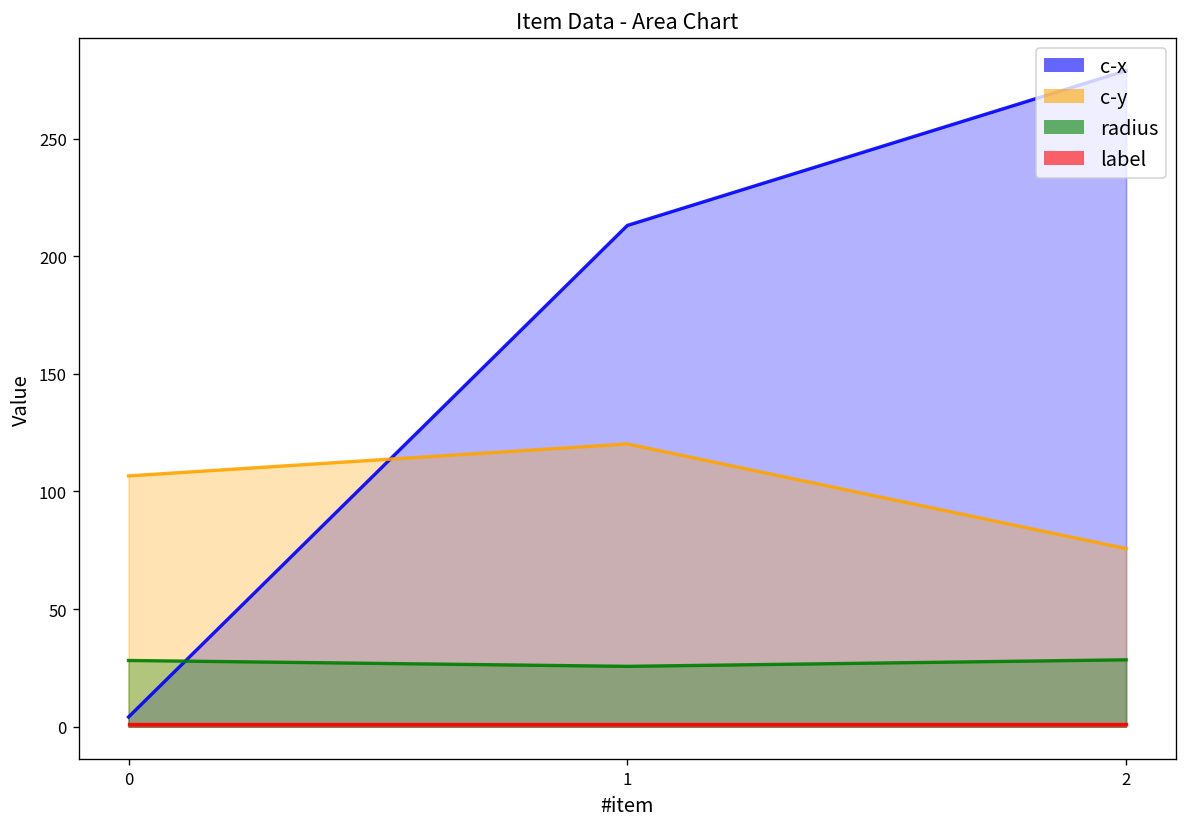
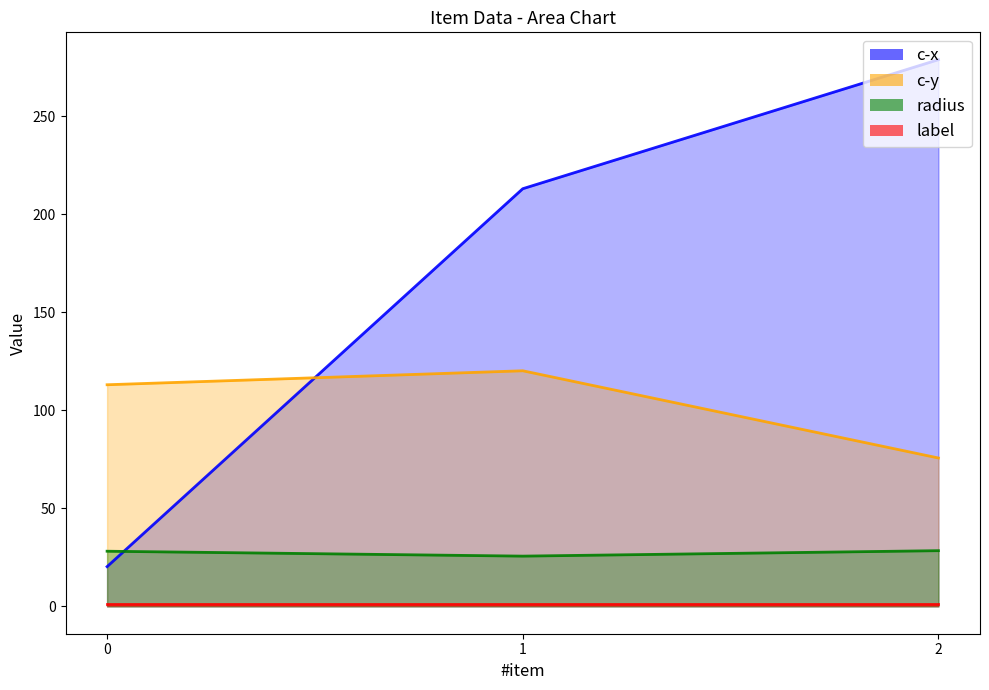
  {
    "c-x": {
-     "0": 4,
+     "0": 20,
      "1": 213
    },
    "c-y": {
-     "0": 107,
+     "0": 113,
      "1": 120,
      "2": 76
    },
    "radius": {
      "0": 28,
      "1": 26,
      "2": 28
    },
    "label": {
      "0": 1,
      "1": 1,
      "2": 1
    }
  }
